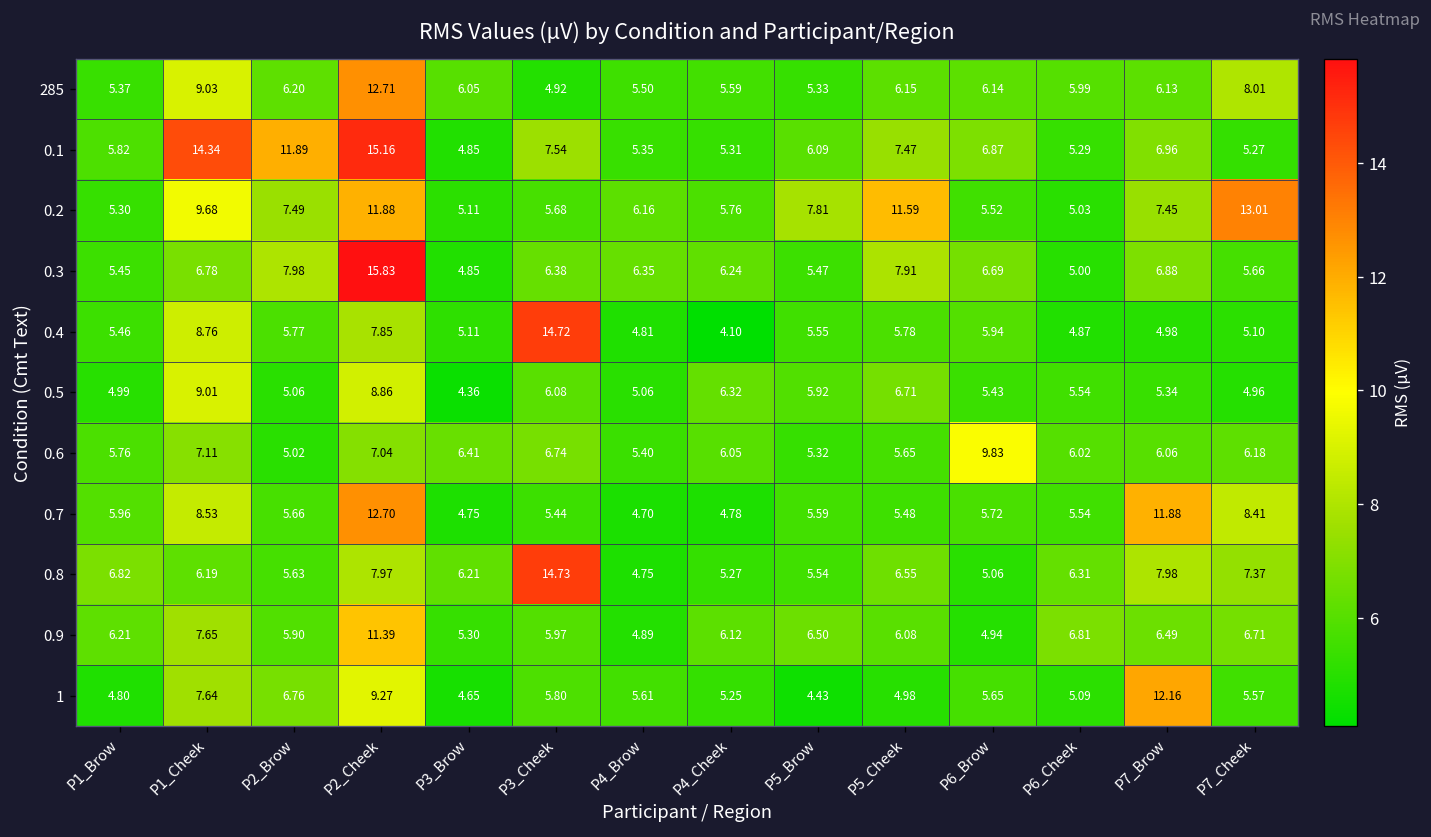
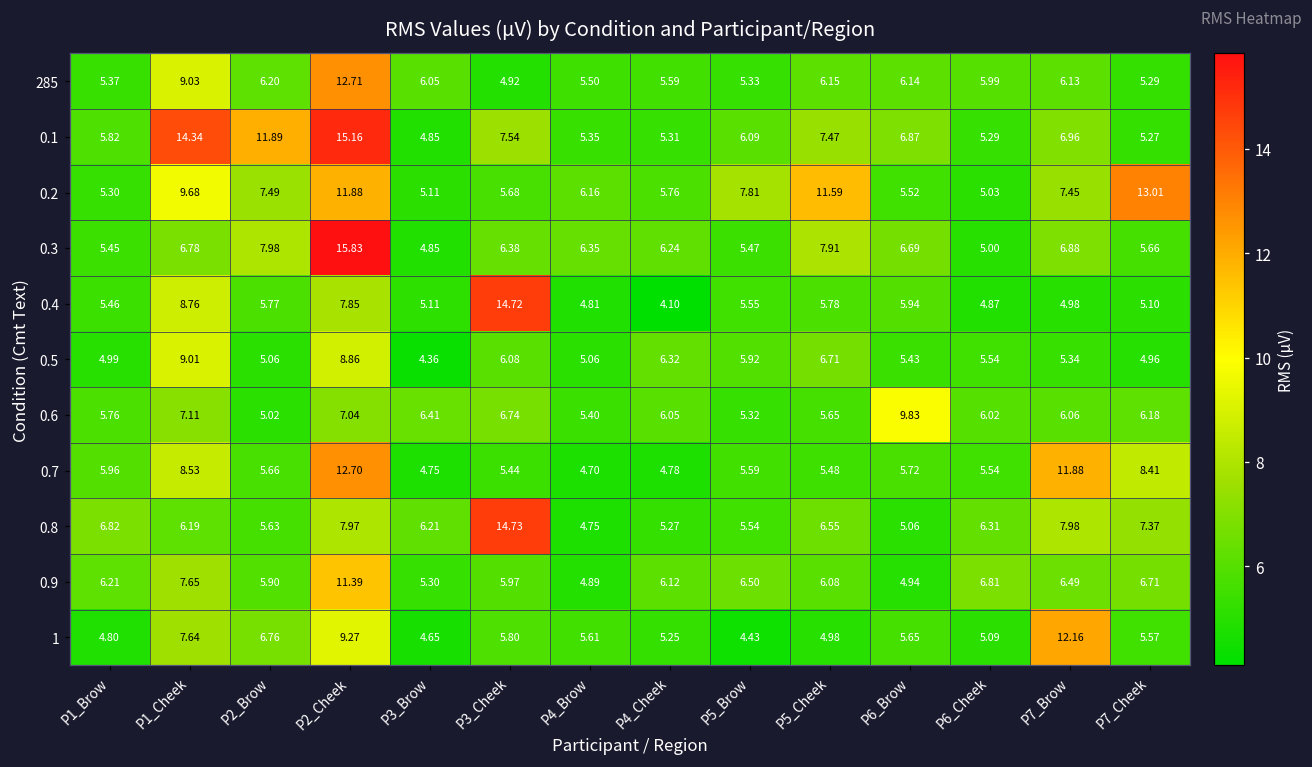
  {
    "285": {
      "P1_Brow": 5.37,
      "P1_Cheek": 9.03,
      "P2_Brow": 6.20,
      "P2_Cheek": 12.71,
      "P3_Brow": 6.05,
      "P3_Cheek": 4.92,
      "P4_Brow": 5.50,
      "P4_Cheek": 5.59,
      "P5_Brow": 5.33,
      "P5_Cheek": 6.15,
      "P6_Brow": 6.14,
      "P6_Cheek": 5.99,
      "P7_Brow": 6.13,
-     "P7_Cheek": 8.01
+     "P7_Cheek": 5.29
    },
    "0.1": {
      "P1_Brow": 5.82,
      "P1_Cheek": 14.34,
      "P2_Brow": 11.89,
      "P2_Cheek": 15.16,
      "P3_Brow": 4.85,
      "P3_Cheek": 7.54,
      "P4_Brow": 5.35,
      "P4_Cheek": 5.31,
      "P5_Brow": 6.09,
      "P5_Cheek": 7.47,
      "P6_Brow": 6.87,
      "P6_Cheek": 5.29,
      "P7_Brow": 6.96,
      "P7_Cheek": 5.27
    },
    "0.2": {
      "P1_Brow": 5.30,
      "P1_Cheek": 9.68,
      "P2_Brow": 7.49,
      "P2_Cheek": 11.88,
      "P3_Brow": 5.11,
      "P3_Cheek": 5.68,
      "P4_Brow": 6.16,
      "P4_Cheek": 5.76,
      "P5_Brow": 7.81,
      "P5_Cheek": 11.59,
      "P6_Brow": 5.52,
      "P6_Cheek": 5.03,
      "P7_Brow": 7.45,
      "P7_Cheek": 13.01
    },
    "0.3": {
      "P1_Brow": 5.45,
      "P1_Cheek": 6.78,
      "P2_Brow": 7.98,
      "P2_Cheek": 15.83,
      "P3_Brow": 4.85,
      "P3_Cheek": 6.38,
      "P4_Brow": 6.35,
      "P4_Cheek": 6.24,
      "P5_Brow": 5.47,
      "P5_Cheek": 7.91,
      "P6_Brow": 6.69,
      "P6_Cheek": 5.00,
      "P7_Brow": 6.88,
      "P7_Cheek": 5.66
    },
    "0.4": {
      "P1_Brow": 5.46,
      "P1_Cheek": 8.76,
      "P2_Brow": 5.77,
      "P2_Cheek": 7.85,
      "P3_Brow": 5.11,
      "P3_Cheek": 14.72,
      "P4_Brow": 4.81,
      "P4_Cheek": 4.10,
      "P5_Brow": 5.55,
      "P5_Cheek": 5.78,
      "P6_Brow": 5.94,
      "P6_Cheek": 4.87,
      "P7_Brow": 4.98,
      "P7_Cheek": 5.10
    },
    "0.5": {
      "P1_Brow": 4.99,
      "P1_Cheek": 9.01,
      "P2_Brow": 5.06,
      "P2_Cheek": 8.86,
      "P3_Brow": 4.36,
      "P3_Cheek": 6.08,
      "P4_Brow": 5.06,
      "P4_Cheek": 6.32,
      "P5_Brow": 5.92,
      "P5_Cheek": 6.71,
      "P6_Brow": 5.43,
      "P6_Cheek": 5.54,
      "P7_Brow": 5.34,
      "P7_Cheek": 4.96
    },
    "0.6": {
      "P1_Brow": 5.76,
      "P1_Cheek": 7.11,
      "P2_Brow": 5.02,
      "P2_Cheek": 7.04,
      "P3_Brow": 6.41,
      "P3_Cheek": 6.74,
      "P4_Brow": 5.40,
      "P4_Cheek": 6.05,
      "P5_Brow": 5.32,
      "P5_Cheek": 5.65,
      "P6_Brow": 9.83,
      "P6_Cheek": 6.02,
      "P7_Brow": 6.06,
      "P7_Cheek": 6.18
    },
    "0.7": {
      "P1_Brow": 5.96,
      "P1_Cheek": 8.53,
      "P2_Brow": 5.66,
      "P2_Cheek": 12.70,
      "P3_Brow": 4.75,
      "P3_Cheek": 5.44,
      "P4_Brow": 4.70,
      "P4_Cheek": 4.78,
      "P5_Brow": 5.59,
      "P5_Cheek": 5.48,
      "P6_Brow": 5.72,
      "P6_Cheek": 5.54,
      "P7_Brow": 11.88,
      "P7_Cheek": 8.41
    },
    "0.8": {
      "P1_Brow": 6.82,
      "P1_Cheek": 6.19,
      "P2_Brow": 5.63,
      "P2_Cheek": 7.97,
      "P3_Brow": 6.21,
      "P3_Cheek": 14.73,
      "P4_Brow": 4.75,
      "P4_Cheek": 5.27,
      "P5_Brow": 5.54,
      "P5_Cheek": 6.55,
      "P6_Brow": 5.06,
      "P6_Cheek": 6.31,
      "P7_Brow": 7.98,
      "P7_Cheek": 7.37
    },
    "0.9": {
      "P1_Brow": 6.21,
      "P1_Cheek": 7.65,
      "P2_Brow": 5.90,
      "P2_Cheek": 11.39,
      "P3_Brow": 5.30,
      "P3_Cheek": 5.97,
      "P4_Brow": 4.89,
      "P4_Cheek": 6.12,
      "P5_Brow": 6.50,
      "P5_Cheek": 6.08,
      "P6_Brow": 4.94,
      "P6_Cheek": 6.81,
      "P7_Brow": 6.49,
      "P7_Cheek": 6.71
    },
    "1": {
      "P1_Brow": 4.80,
      "P1_Cheek": 7.64,
      "P2_Brow": 6.76,
      "P2_Cheek": 9.27,
      "P3_Brow": 4.65,
      "P3_Cheek": 5.80,
      "P4_Brow": 5.61,
      "P4_Cheek": 5.25,
      "P5_Brow": 4.43,
      "P5_Cheek": 4.98,
      "P6_Brow": 5.65,
      "P6_Cheek": 5.09,
      "P7_Brow": 12.16,
      "P7_Cheek": 5.57
    }
  }
